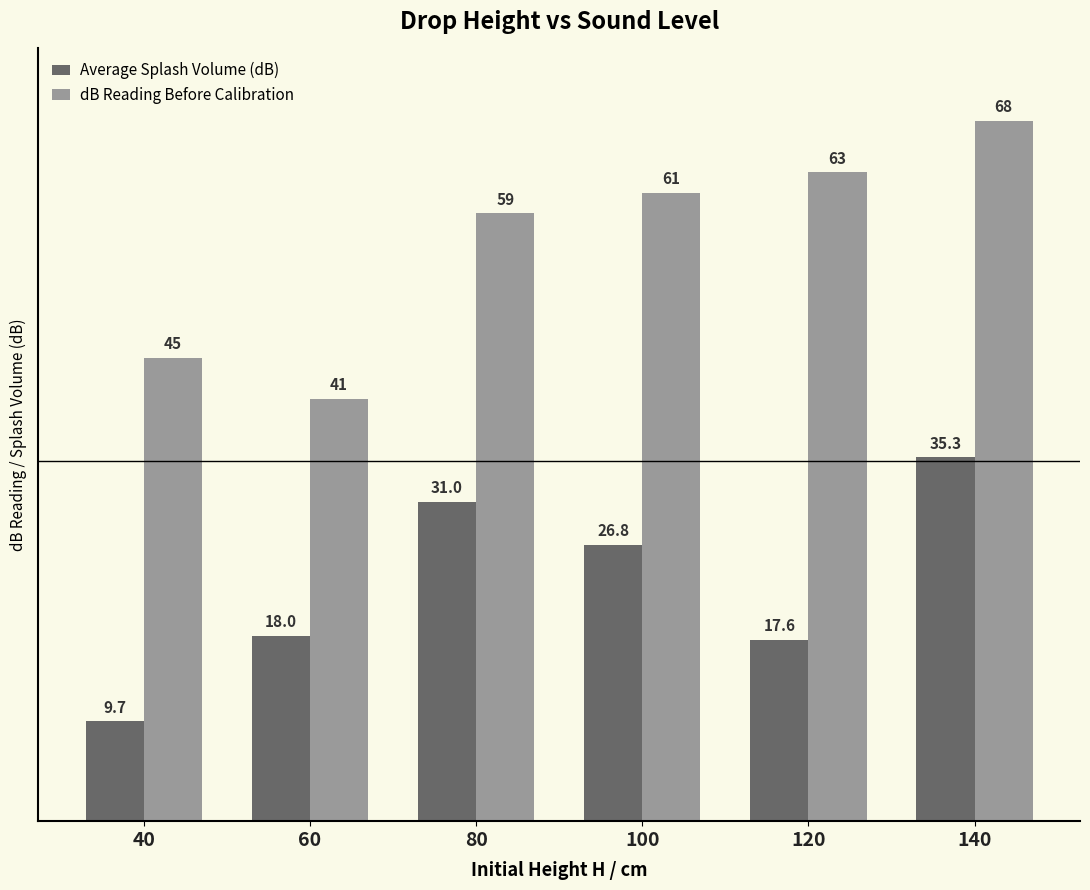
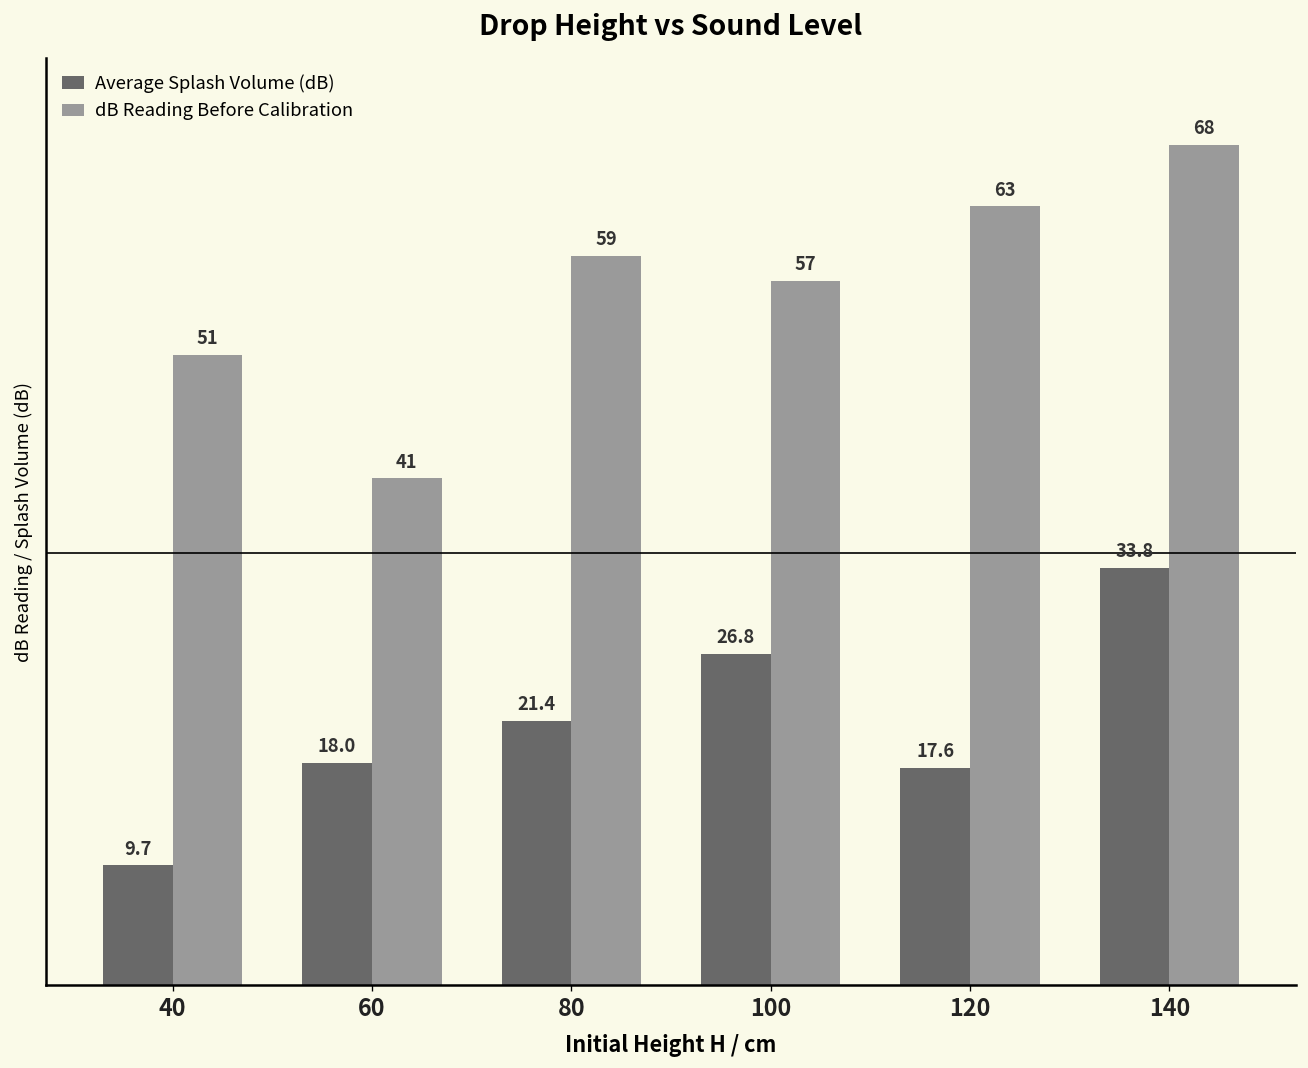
  {
    "Average Splash Volume (dB)": {
      "40": 9.7,
      "60": 18.0,
-     "80": 31.0,
+     "80": 21.4,
      "100": 26.8,
      "120": 17.6,
-     "140": 35.3
+     "140": 33.8
    },
    "dB Reading Before Calibration": {
-     "40": 45,
+     "40": 51,
      "60": 41,
      "80": 59,
-     "100": 61,
+     "100": 57,
      "120": 63,
      "140": 68
    }
  }
